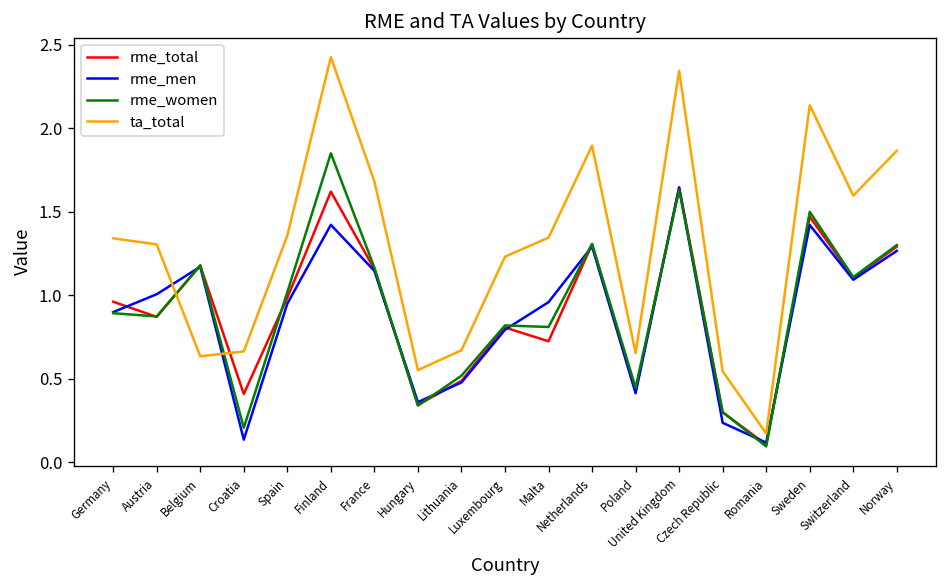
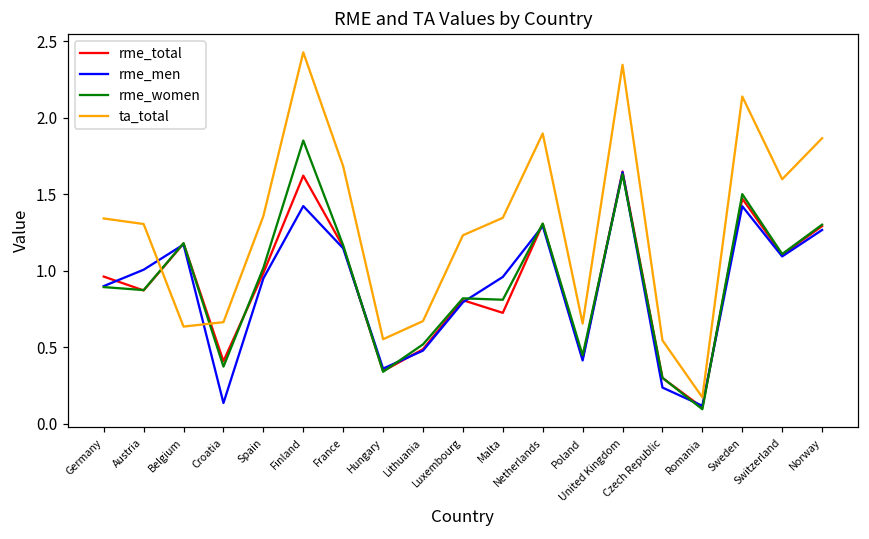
  {
    "rme_total": {
      "Germany": 0.96,
      "Croatia": 0.41,
      "Spain": 0.98,
      "Finland": 1.62,
      "Malta": 0.72,
      "Sweden": 1.47
    },
    "rme_men": {
      "Austria": 1.01,
      "Croatia": 0.13,
      "Spain": 0.95,
      "Finland": 1.42,
      "Malta": 0.96,
      "Czech Republic": 0.24,
      "Sweden": 1.42,
      "Norway": 1.27
    },
    "rme_women": {
-     "Croatia": 0.21,
+     "Croatia": 0.37,
      "Spain": 1.02,
      "Finland": 1.85,
      "Lithuania": 0.52,
      "Malta": 0.81,
      "Poland": 0.45,
      "Sweden": 1.50
    },
    "ta_total": {
      "Germany": 1.34,
      "Austria": 1.30,
      "Belgium": 0.63,
      "Croatia": 0.66,
      "Spain": 1.36,
      "Finland": 2.43,
      "France": 1.68,
      "Hungary": 0.55,
      "Lithuania": 0.67,
      "Luxembourg": 1.23,
      "Malta": 1.34,
      "Netherlands": 1.90,
      "Poland": 0.65,
      "United Kingdom": 2.35,
      "Czech Republic": 0.54,
      "Romania": 0.17,
      "Sweden": 2.14,
      "Switzerland": 1.60,
      "Norway": 1.87
    }
  }
